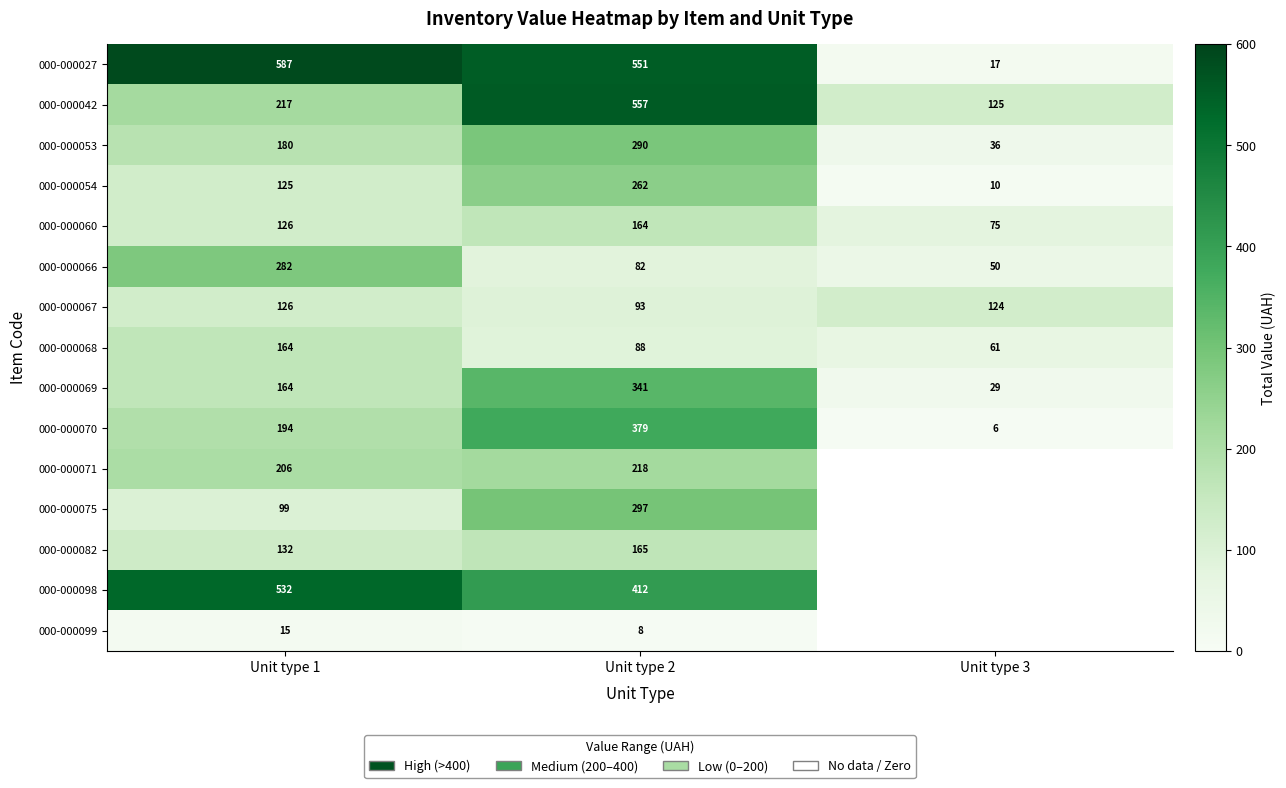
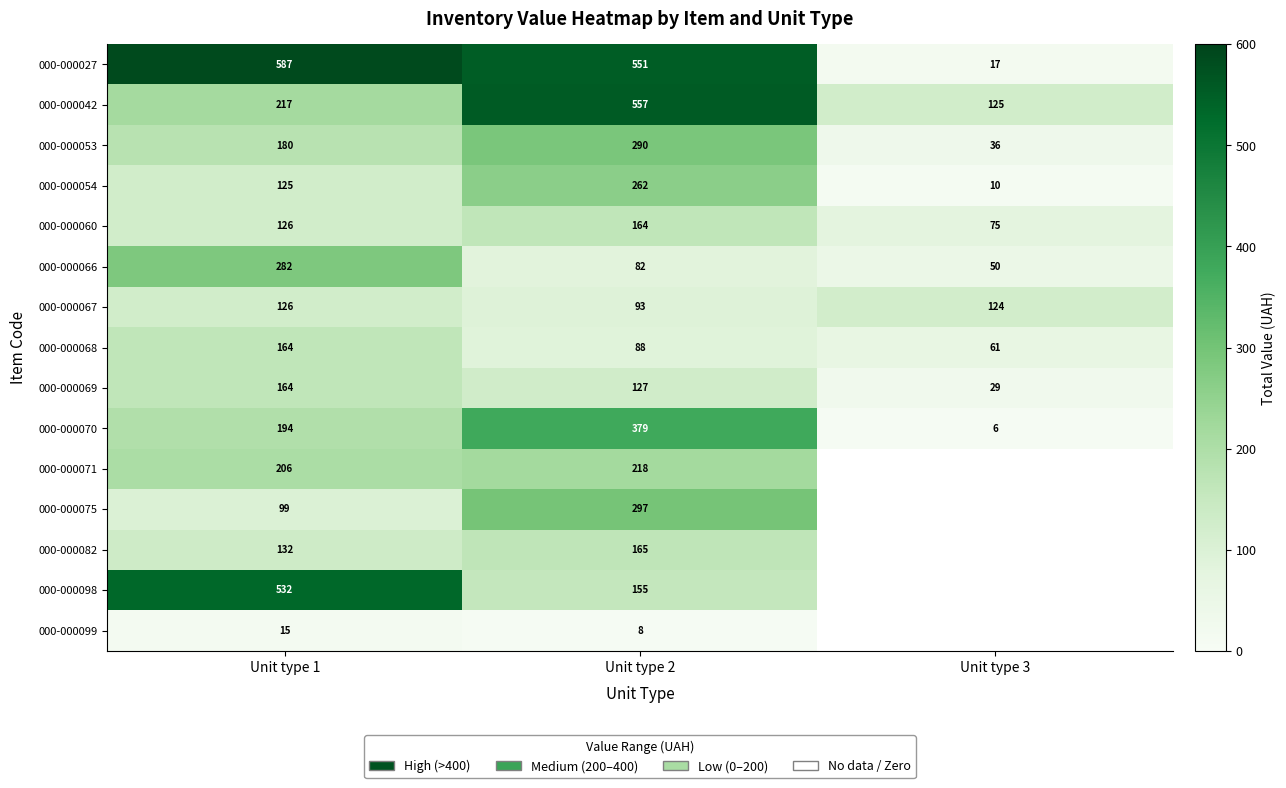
  {
    "000-000027": {
      "Unit type 1": 587,
      "Unit type 2": 551,
      "Unit type 3": 17
    },
    "000-000042": {
      "Unit type 1": 217,
      "Unit type 2": 557,
      "Unit type 3": 125
    },
    "000-000053": {
      "Unit type 1": 180,
      "Unit type 2": 290,
      "Unit type 3": 36
    },
    "000-000054": {
      "Unit type 1": 125,
      "Unit type 2": 262,
      "Unit type 3": 10
    },
    "000-000060": {
      "Unit type 1": 126,
      "Unit type 2": 164,
      "Unit type 3": 75
    },
    "000-000066": {
      "Unit type 1": 282,
      "Unit type 2": 82,
      "Unit type 3": 50
    },
    "000-000067": {
      "Unit type 1": 126,
      "Unit type 2": 93,
      "Unit type 3": 124
    },
    "000-000068": {
      "Unit type 1": 164,
      "Unit type 2": 88,
      "Unit type 3": 61
    },
    "000-000069": {
      "Unit type 1": 164,
-     "Unit type 2": 341,
+     "Unit type 2": 127,
      "Unit type 3": 29
    },
    "000-000070": {
      "Unit type 1": 194,
      "Unit type 2": 379,
      "Unit type 3": 6
    },
    "000-000071": {
      "Unit type 1": 206,
      "Unit type 2": 218
    },
    "000-000075": {
      "Unit type 1": 99,
      "Unit type 2": 297
    },
    "000-000082": {
      "Unit type 1": 132,
      "Unit type 2": 165
    },
    "000-000098": {
      "Unit type 1": 532,
-     "Unit type 2": 412
+     "Unit type 2": 155
    },
    "000-000099": {
      "Unit type 1": 15,
      "Unit type 2": 8
    }
  }
